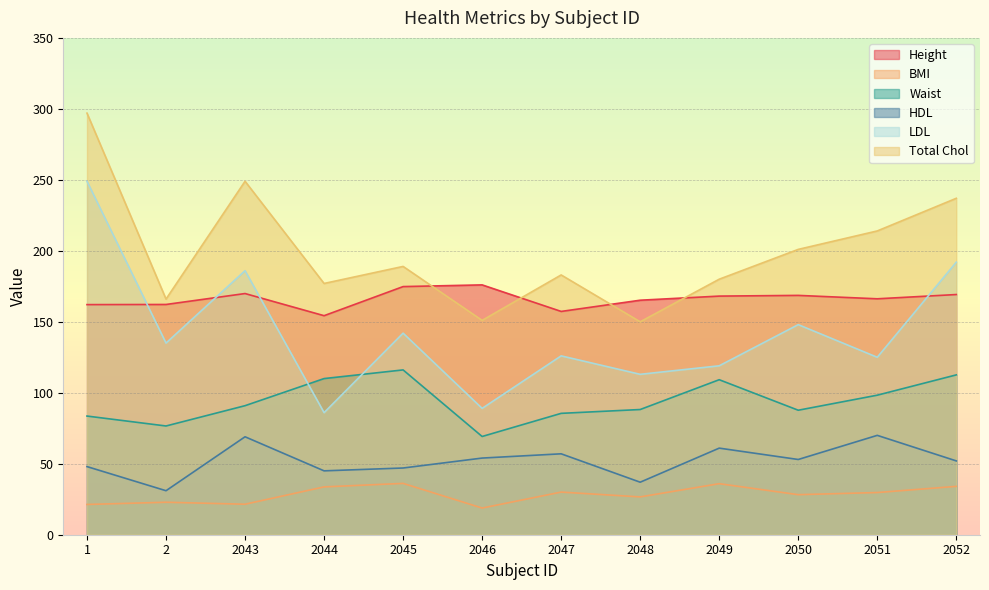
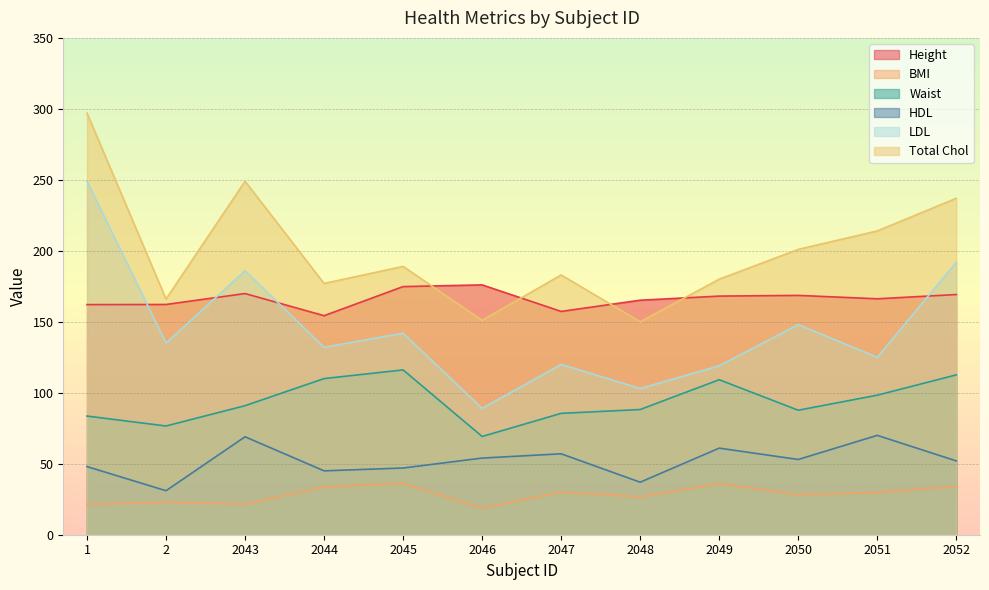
  {
    "Height": {
      "1": 162,
      "2": 162,
      "2043": 170,
      "2044": 154,
      "2045": 175,
      "2046": 176,
      "2047": 157,
      "2048": 165,
      "2049": 168,
      "2050": 169,
      "2051": 166,
      "2052": 169
    },
    "LDL": {
      "1": 249,
      "2": 135,
      "2043": 186,
-     "2044": 86,
+     "2044": 132,
      "2045": 142,
      "2046": 89,
-     "2047": 126,
-     "2048": 113,
+     "2047": 120,
+     "2048": 103,
      "2049": 119,
      "2050": 148,
      "2051": 125,
      "2052": 192
    }
  }
